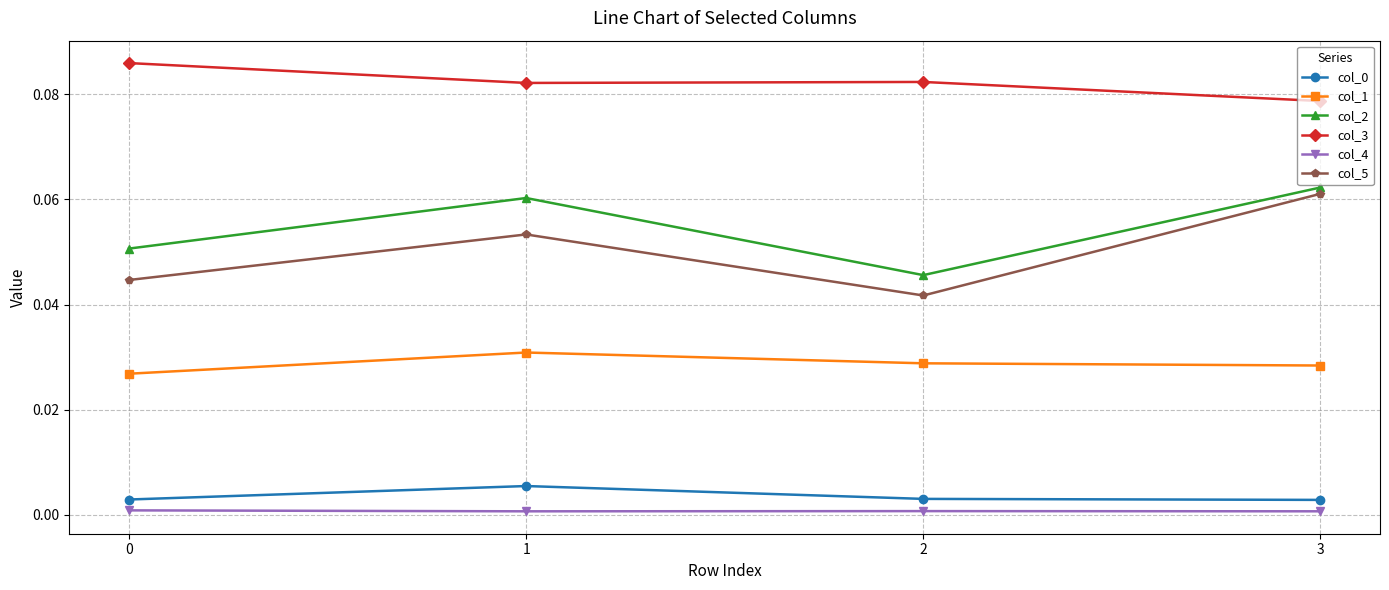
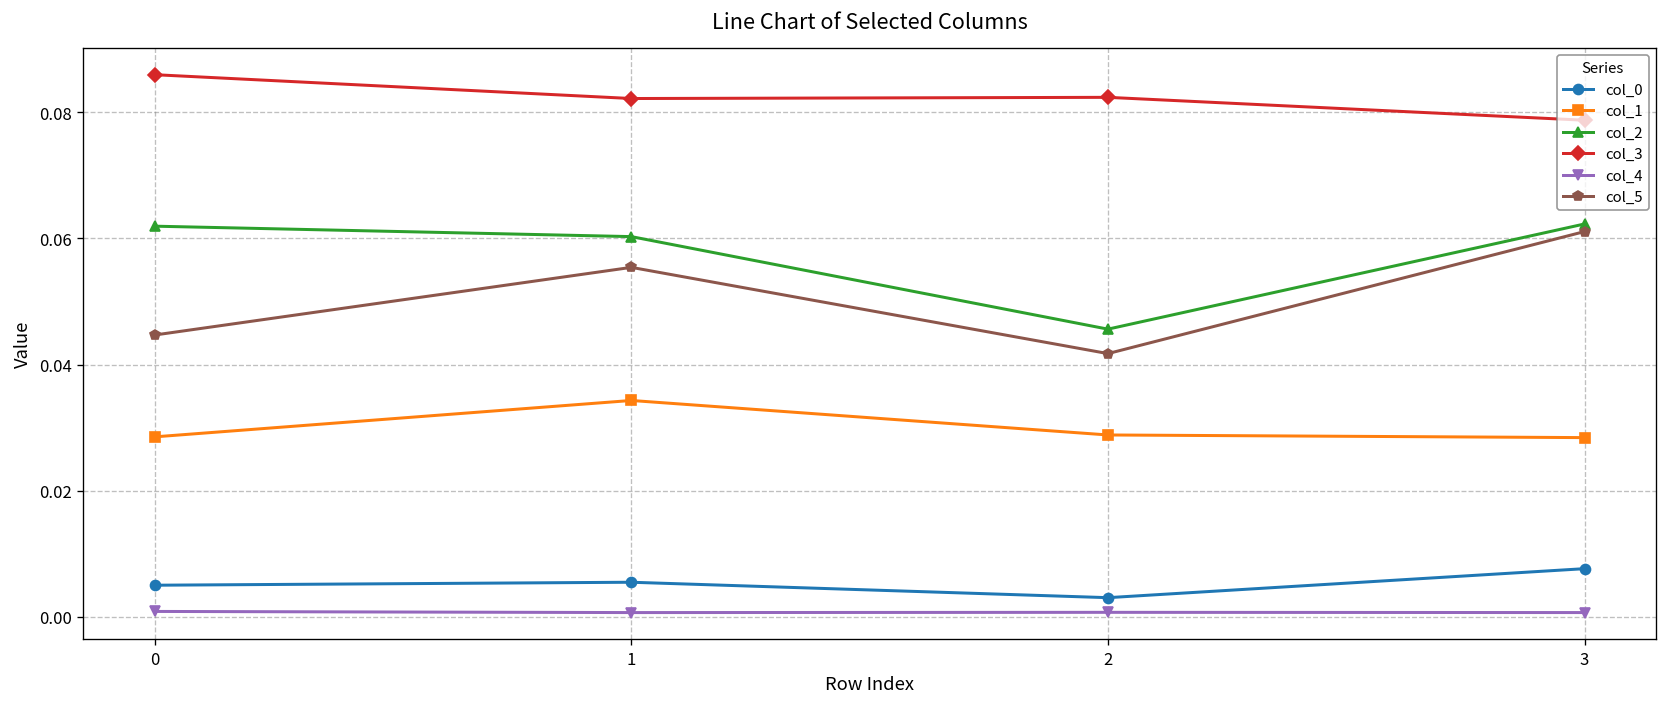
  {
    "col_0": {
-     "0": 0.003,
+     "0": 0.005,
      "1": 0.005,
      "2": 0.003,
-     "3": 0.003
+     "3": 0.008
    },
    "col_1": {
-     "0": 0.027,
-     "1": 0.031,
+     "0": 0.029,
+     "1": 0.034,
      "2": 0.029,
      "3": 0.028
    },
    "col_2": {
-     "0": 0.051,
+     "0": 0.062,
      "1": 0.060,
      "2": 0.046,
      "3": 0.062
    },
    "col_3": {
      "0": 0.086,
      "1": 0.082,
      "2": 0.082
    },
    "col_4": {
      "0": 0.001,
      "1": 0.001,
      "2": 0.001,
      "3": 0.001
    },
    "col_5": {
      "0": 0.045,
-     "1": 0.053,
+     "1": 0.055,
      "2": 0.042,
      "3": 0.061
    }
  }
